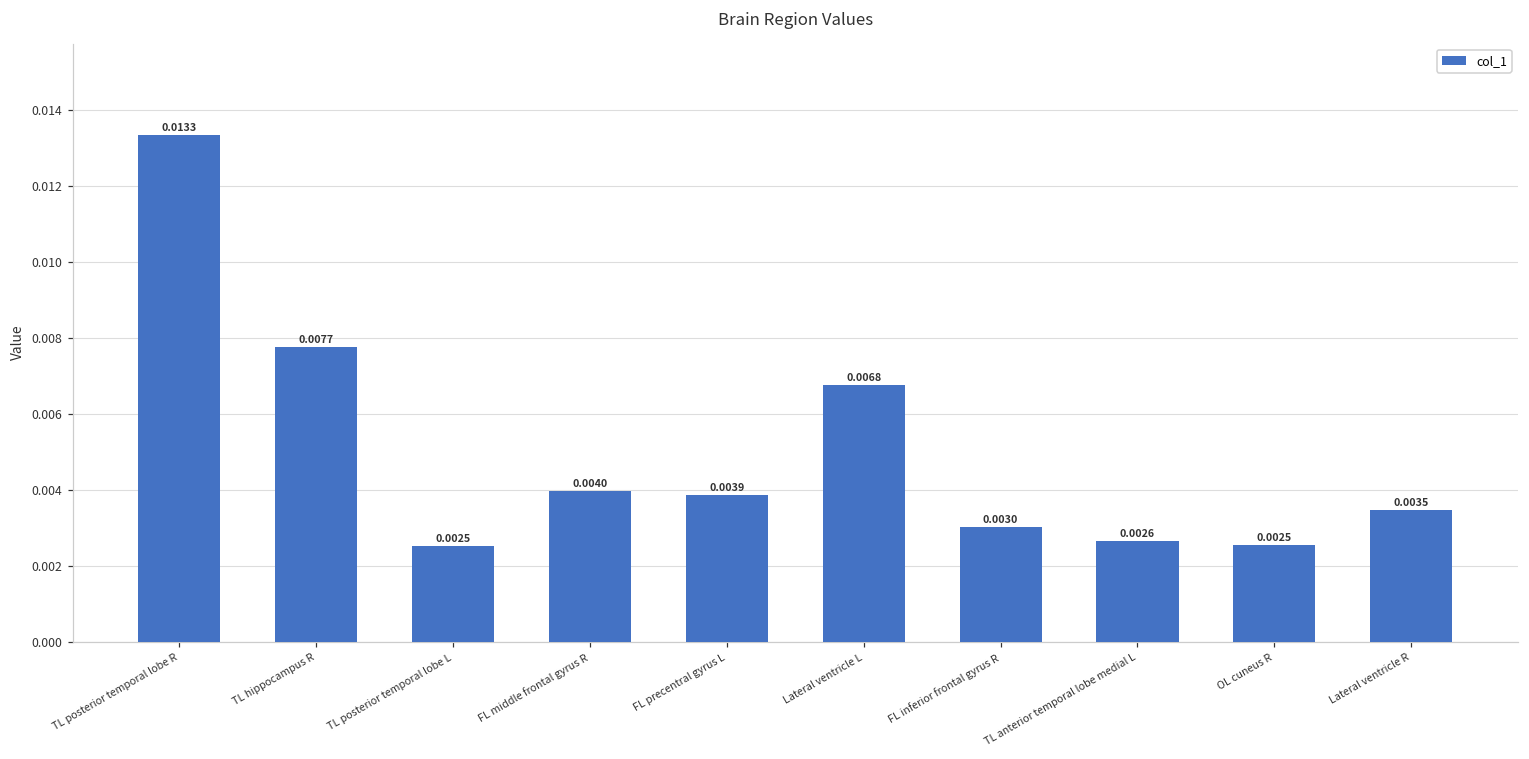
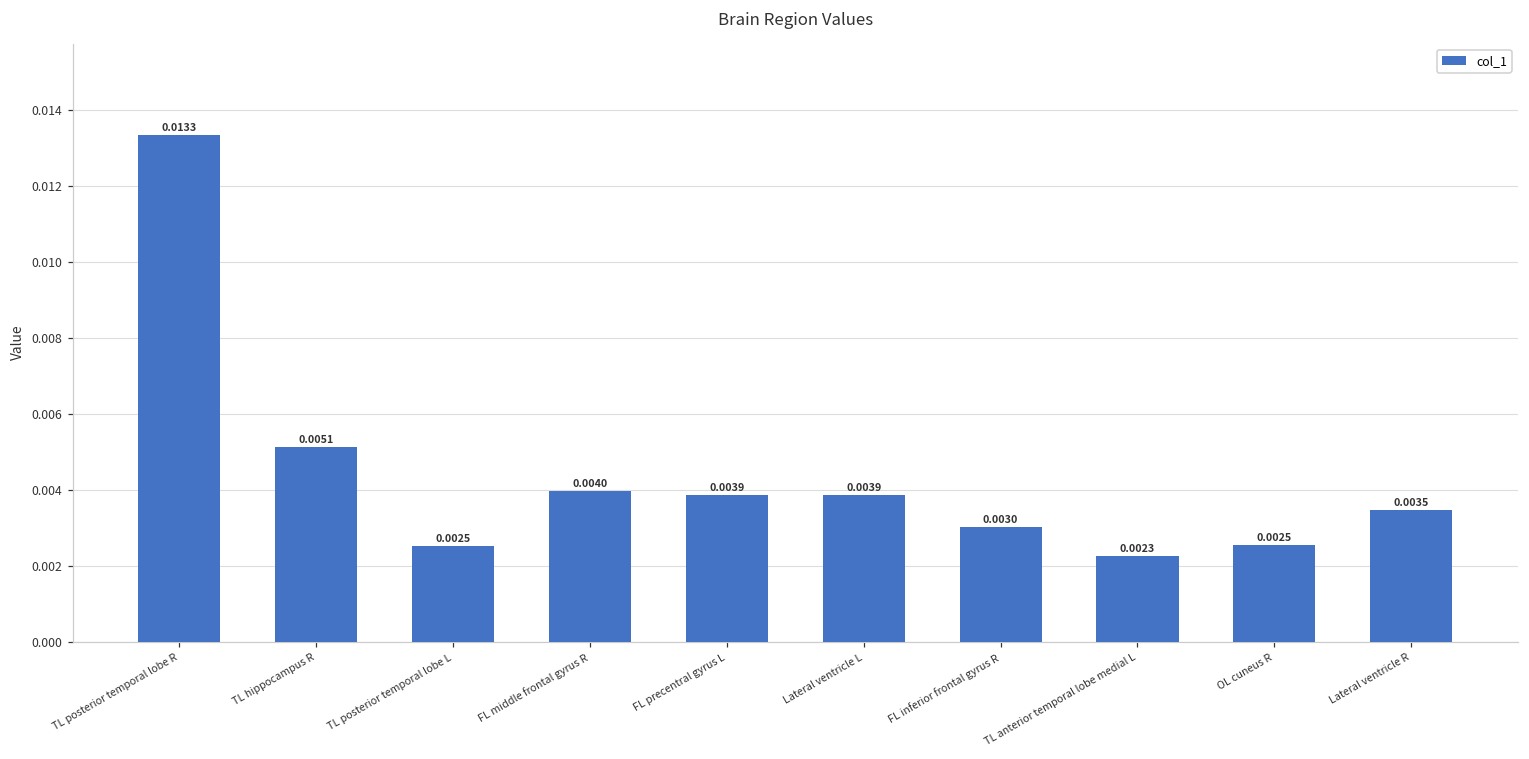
  {
    "TL posterior temporal lobe R": 0.0133,
-   "TL hippocampus R": 0.0077,
+   "TL hippocampus R": 0.0051,
    "TL posterior temporal lobe L": 0.0025,
    "FL middle frontal gyrus R": 0.0040,
    "FL precentral gyrus L": 0.0039,
-   "Lateral ventricle L": 0.0068,
+   "Lateral ventricle L": 0.0039,
    "FL inferior frontal gyrus R": 0.0030,
-   "TL anterior temporal lobe medial L": 0.0026,
+   "TL anterior temporal lobe medial L": 0.0023,
    "OL cuneus R": 0.0025,
    "Lateral ventricle R": 0.0035
  }
